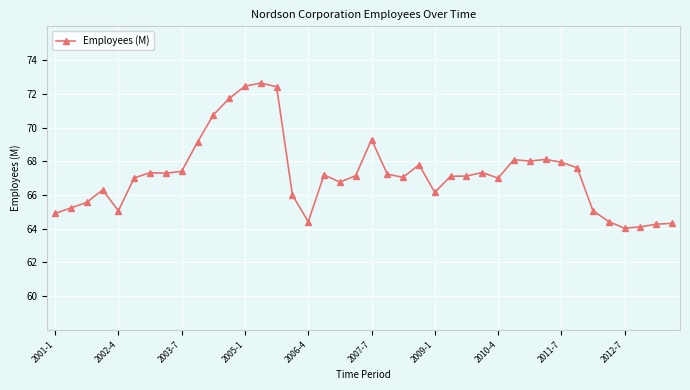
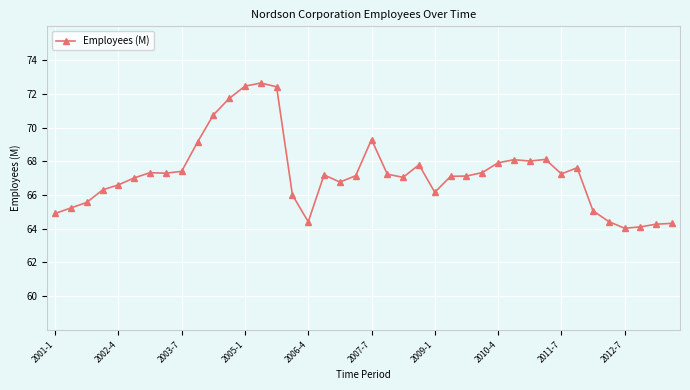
  {
    "2001-1": 64.9,
-   "2002-4": 65.1,
+   "2002-4": 66.6,
    "2003-7": 67.4,
    "2005-1": 72.5,
    "2006-4": 64.4,
    "2007-7": 69.3,
    "2009-1": 66.2,
-   "2010-4": 67.0,
-   "2011-7": 67.9,
+   "2010-4": 67.9,
+   "2011-7": 67.3,
    "2012-7": 64.0
  }
